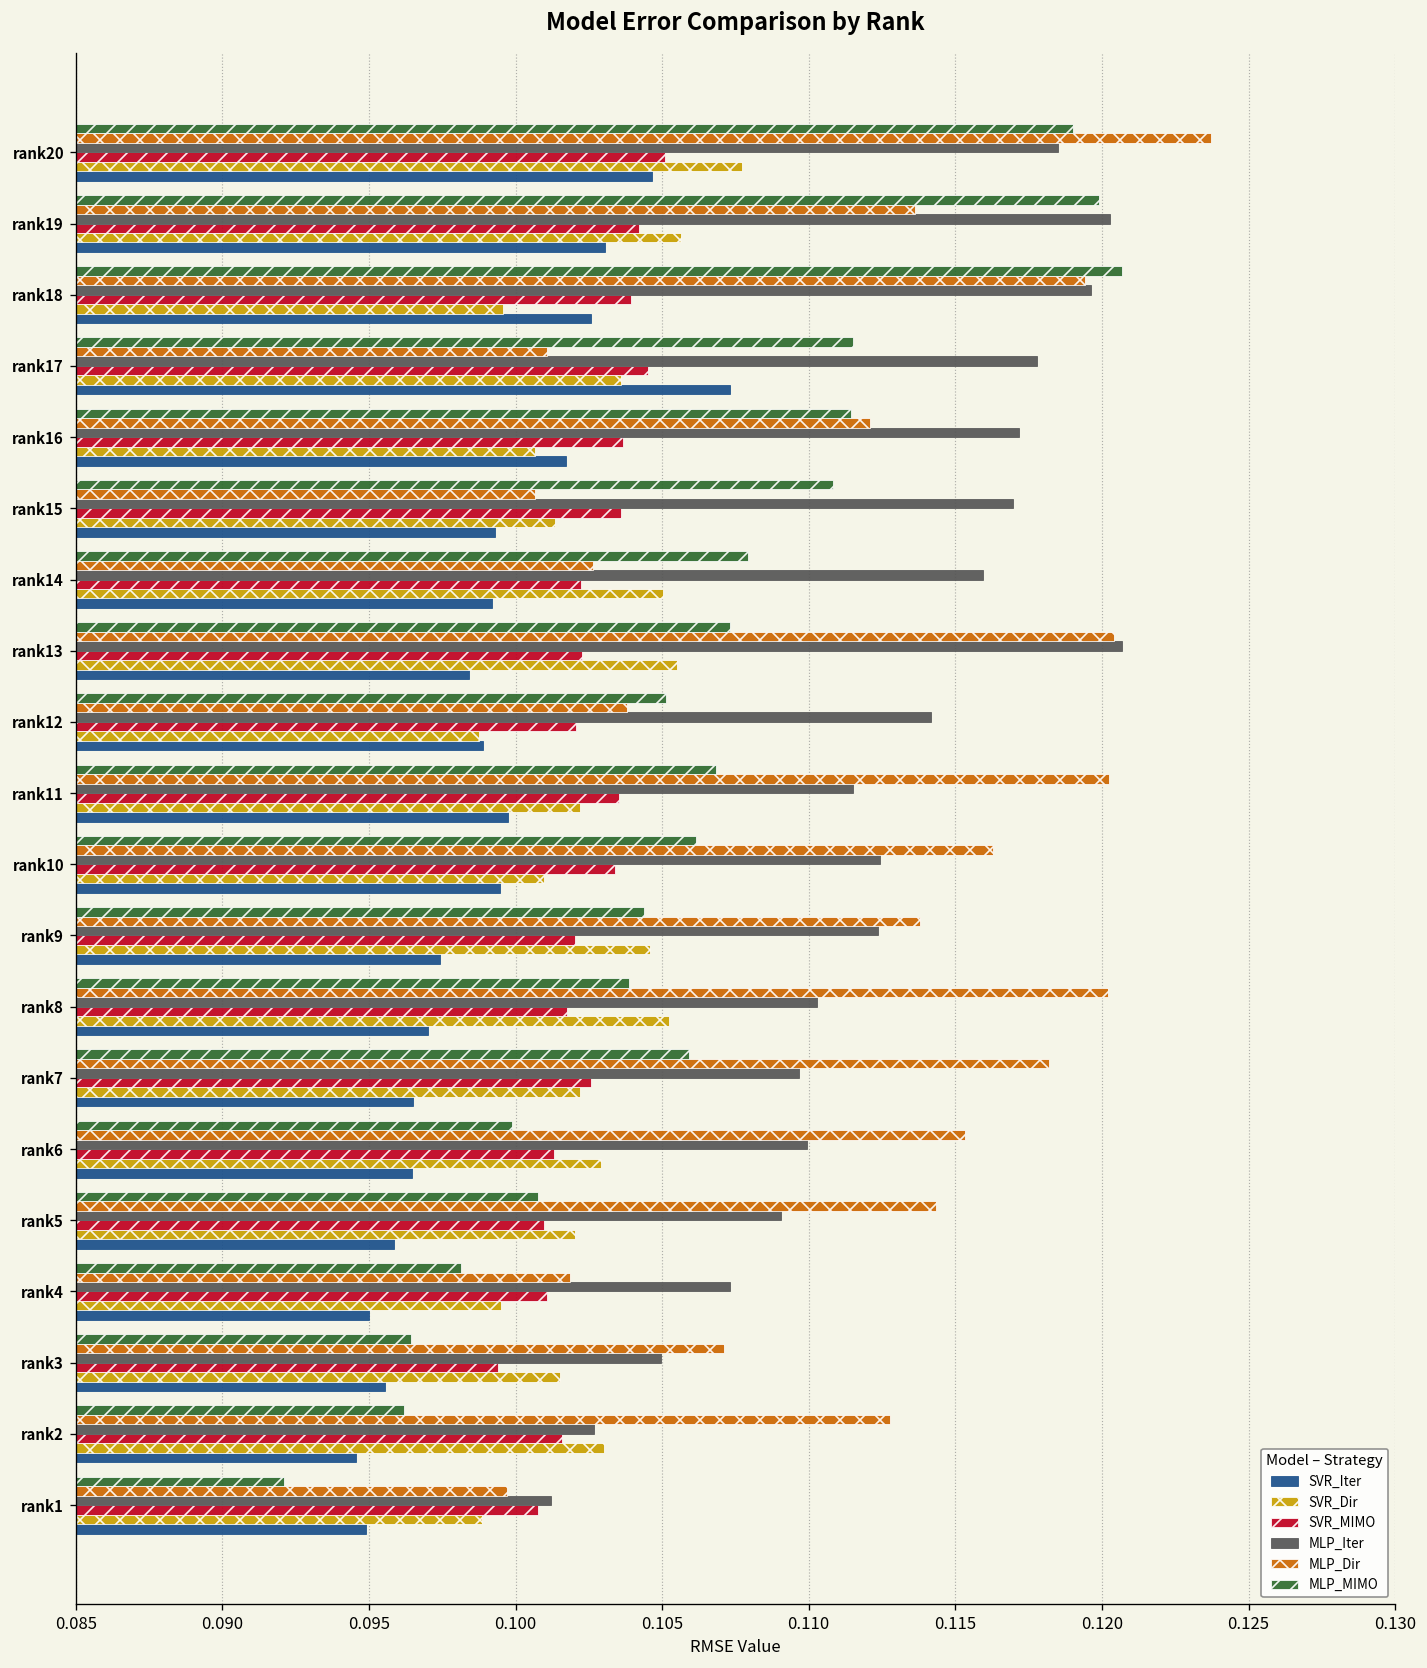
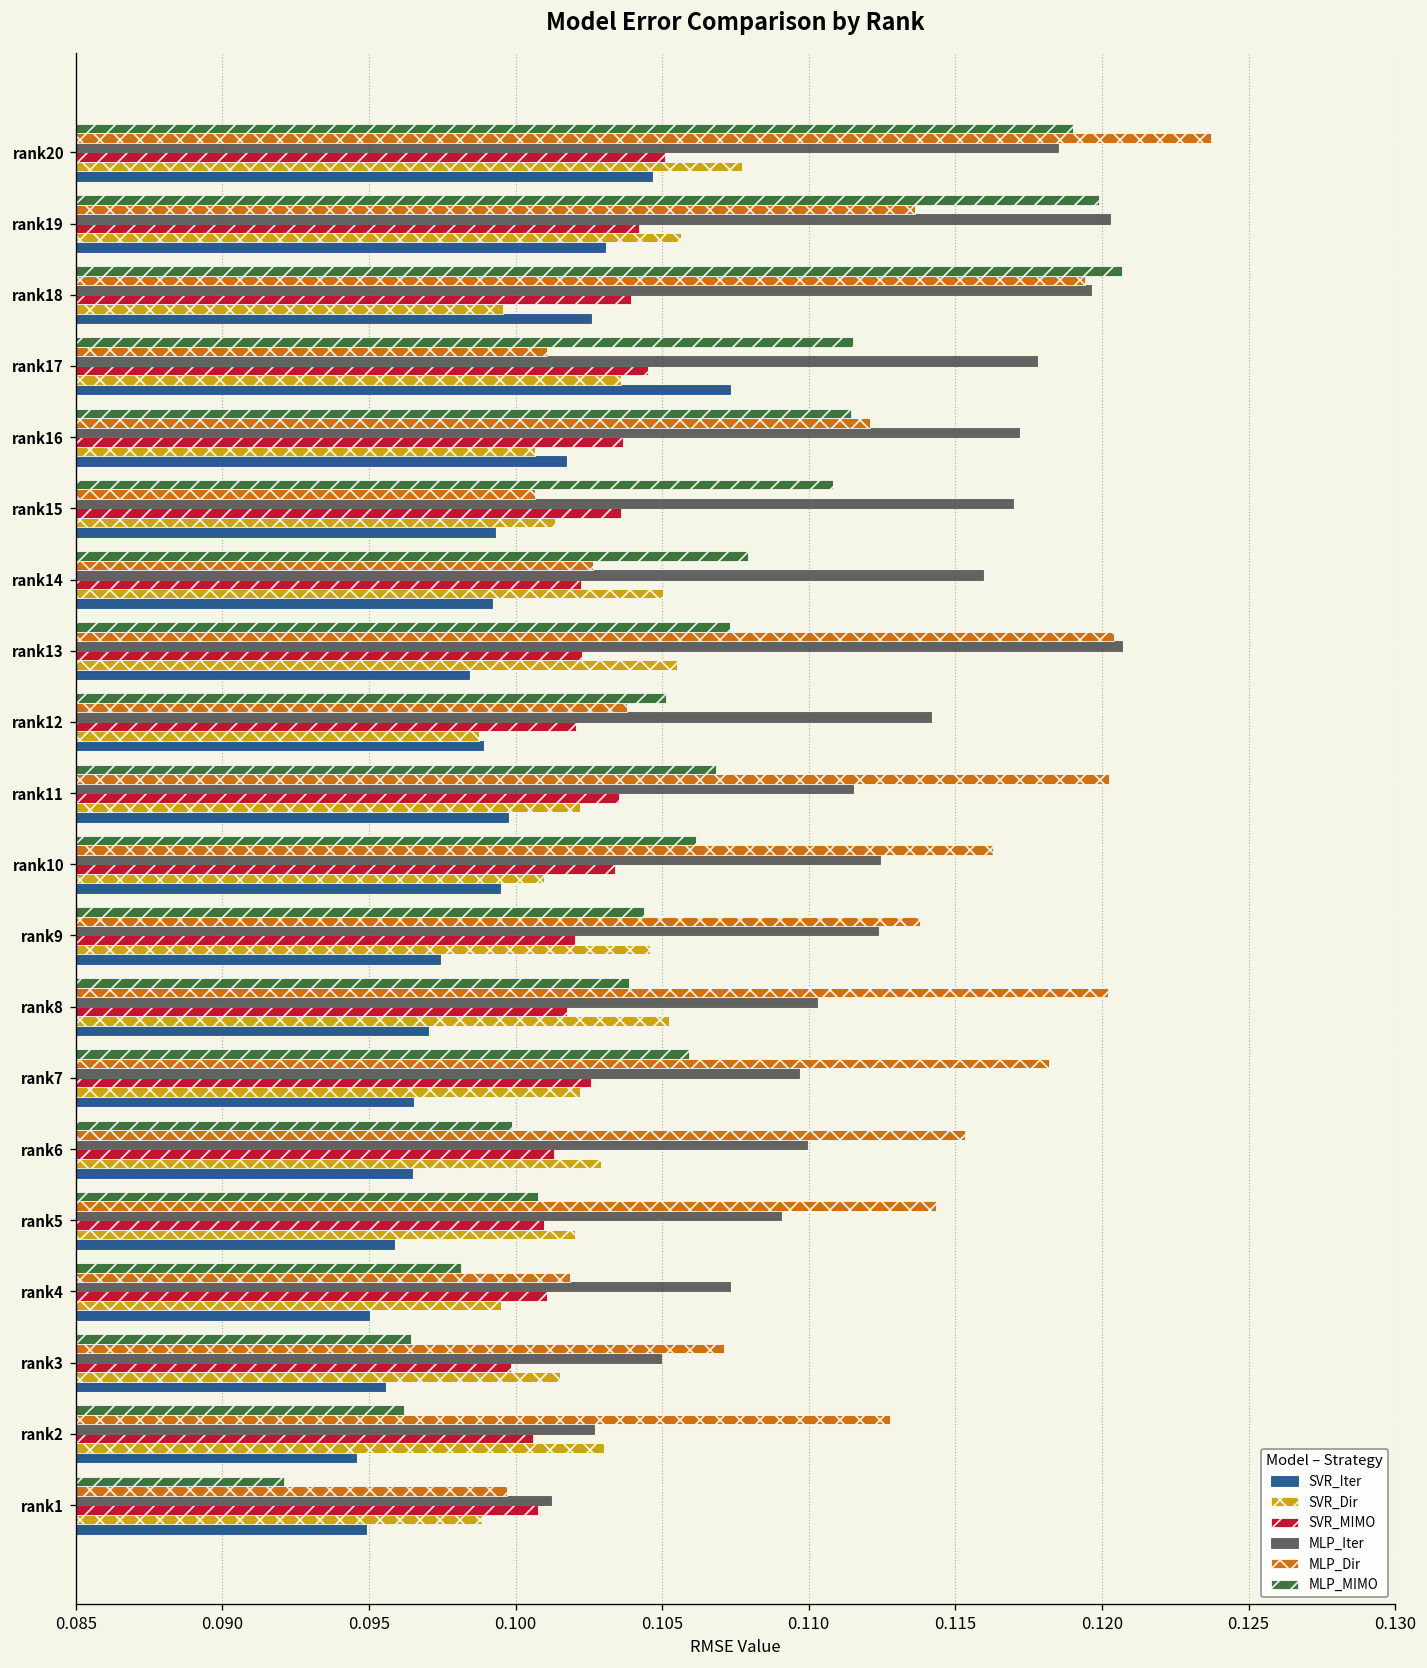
  {
    "SVR_Iter": {
      "rank20": 0.1046,
      "rank19": 0.1031,
      "rank18": 0.1026,
      "rank17": 0.1073,
      "rank16": 0.1017,
      "rank15": 0.0993,
      "rank14": 0.0992,
      "rank13": 0.0984,
      "rank12": 0.0989,
      "rank11": 0.0998,
      "rank10": 0.0995,
      "rank9": 0.0974,
      "rank8": 0.0970,
      "rank7": 0.0965,
      "rank6": 0.0965,
      "rank5": 0.0959,
      "rank4": 0.0950,
      "rank3": 0.0955,
      "rank2": 0.0946,
      "rank1": 0.0949
    },
    "SVR_MIMO": {
      "rank20": 0.1051,
      "rank19": 0.1042,
      "rank18": 0.1039,
      "rank17": 0.1045,
      "rank16": 0.1037,
      "rank15": 0.1036,
      "rank14": 0.1022,
      "rank13": 0.1023,
      "rank12": 0.1020,
      "rank11": 0.1035,
      "rank10": 0.1034,
      "rank9": 0.1020,
      "rank8": 0.1017,
      "rank7": 0.1026,
      "rank6": 0.1013,
      "rank5": 0.1010,
      "rank4": 0.1011,
-     "rank3": 0.0994,
-     "rank2": 0.1016,
+     "rank3": 0.0998,
+     "rank2": 0.1006,
      "rank1": 0.1008
    },
    "MLP_Iter": {
      "rank20": 0.1185,
      "rank19": 0.1203,
      "rank18": 0.1196,
      "rank17": 0.1178,
      "rank16": 0.1172,
      "rank15": 0.1170,
      "rank14": 0.1159,
      "rank13": 0.1207,
      "rank12": 0.1142,
      "rank11": 0.1115,
      "rank10": 0.1124,
      "rank9": 0.1124,
      "rank8": 0.1103,
      "rank7": 0.1097,
      "rank6": 0.1100,
      "rank5": 0.1090,
      "rank4": 0.1073,
      "rank3": 0.1050,
      "rank2": 0.1027,
      "rank1": 0.1012
    },
    "MLP_MIMO": {
      "rank20": 0.1190,
      "rank19": 0.1199,
      "rank18": 0.1207,
      "rank17": 0.1115,
      "rank16": 0.1115,
      "rank15": 0.1108,
      "rank14": 0.1079,
      "rank13": 0.1073,
      "rank12": 0.1051,
      "rank11": 0.1068,
      "rank10": 0.1062,
      "rank9": 0.1044,
      "rank8": 0.1039,
      "rank7": 0.1059,
      "rank6": 0.0999,
      "rank5": 0.1008,
      "rank4": 0.0981,
      "rank3": 0.0964,
      "rank2": 0.0962,
      "rank1": 0.0921
    }
  }
